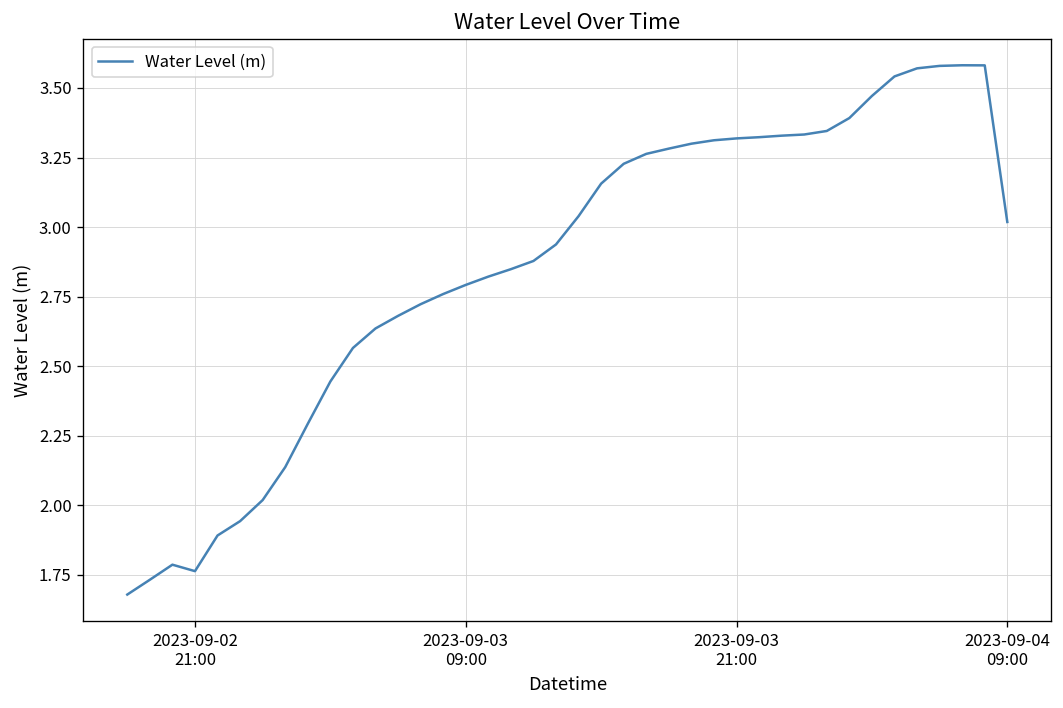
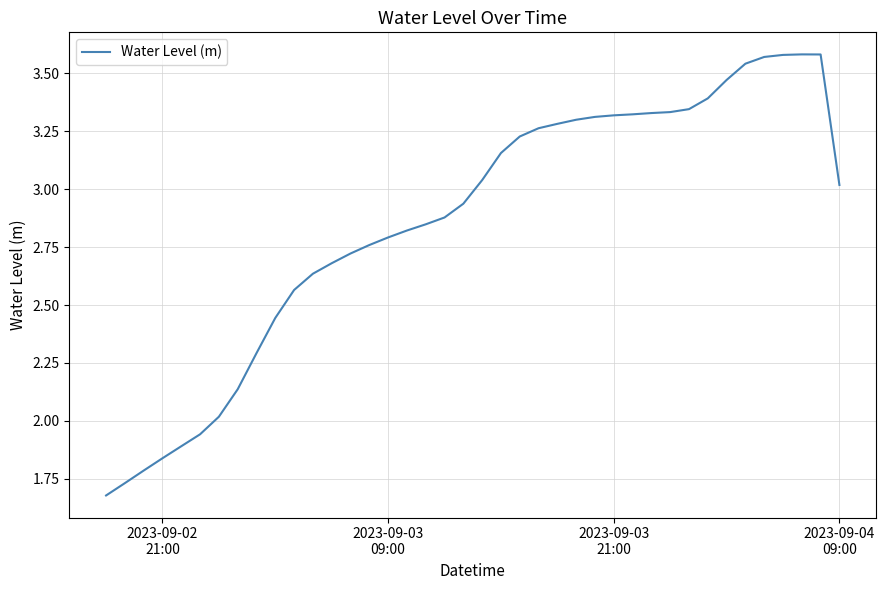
  {
-   "2023-09-02 21:00": 1.76,
+   "2023-09-02 21:00": 1.84,
    "2023-09-03 09:00": 2.79,
    "2023-09-03 21:00": 3.32,
    "2023-09-04 09:00": 3.02
  }
